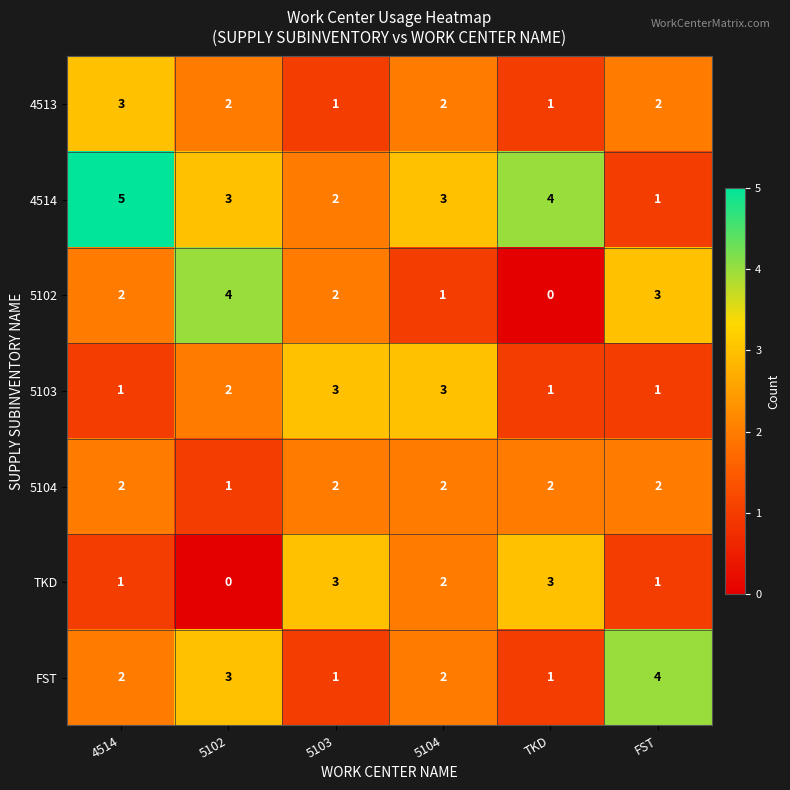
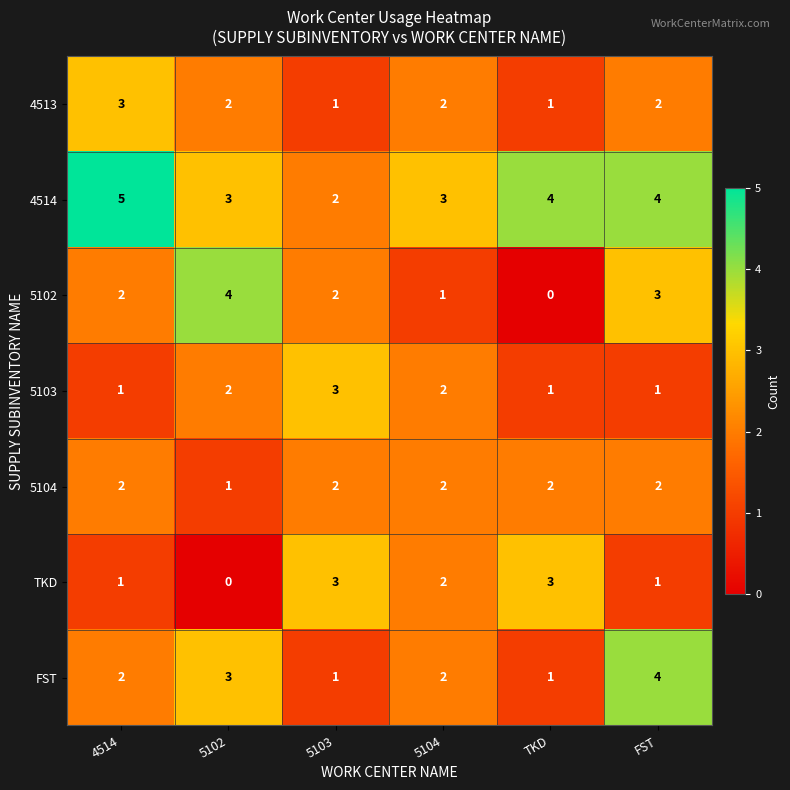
  {
    "4513": {
      "4514": 3,
      "5102": 2,
      "5103": 1,
      "5104": 2,
      "TKD": 1,
      "FST": 2
    },
    "4514": {
      "4514": 5,
      "5102": 3,
      "5103": 2,
      "5104": 3,
      "TKD": 4,
-     "FST": 1
+     "FST": 4
    },
    "5102": {
      "4514": 2,
      "5102": 4,
      "5103": 2,
      "5104": 1,
      "TKD": 0,
      "FST": 3
    },
    "5103": {
      "4514": 1,
      "5102": 2,
      "5103": 3,
-     "5104": 3,
+     "5104": 2,
      "TKD": 1,
      "FST": 1
    },
    "5104": {
      "4514": 2,
      "5102": 1,
      "5103": 2,
      "5104": 2,
      "TKD": 2,
      "FST": 2
    },
    "TKD": {
      "4514": 1,
      "5102": 0,
      "5103": 3,
      "5104": 2,
      "TKD": 3,
      "FST": 1
    },
    "FST": {
      "4514": 2,
      "5102": 3,
      "5103": 1,
      "5104": 2,
      "TKD": 1,
      "FST": 4
    }
  }
